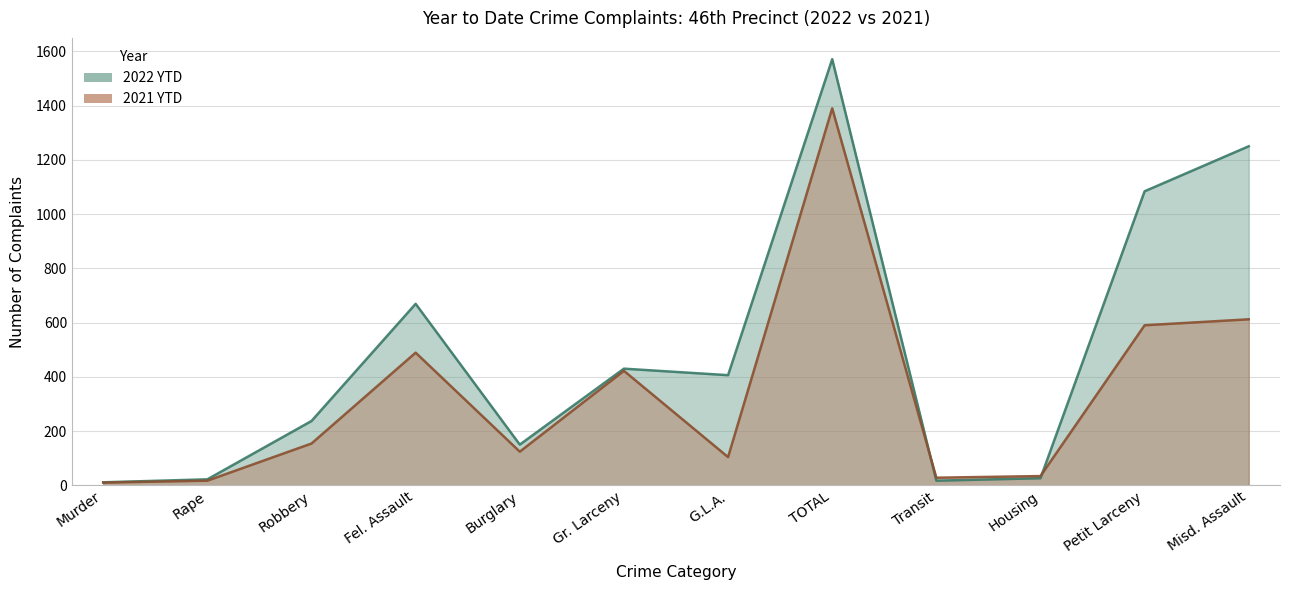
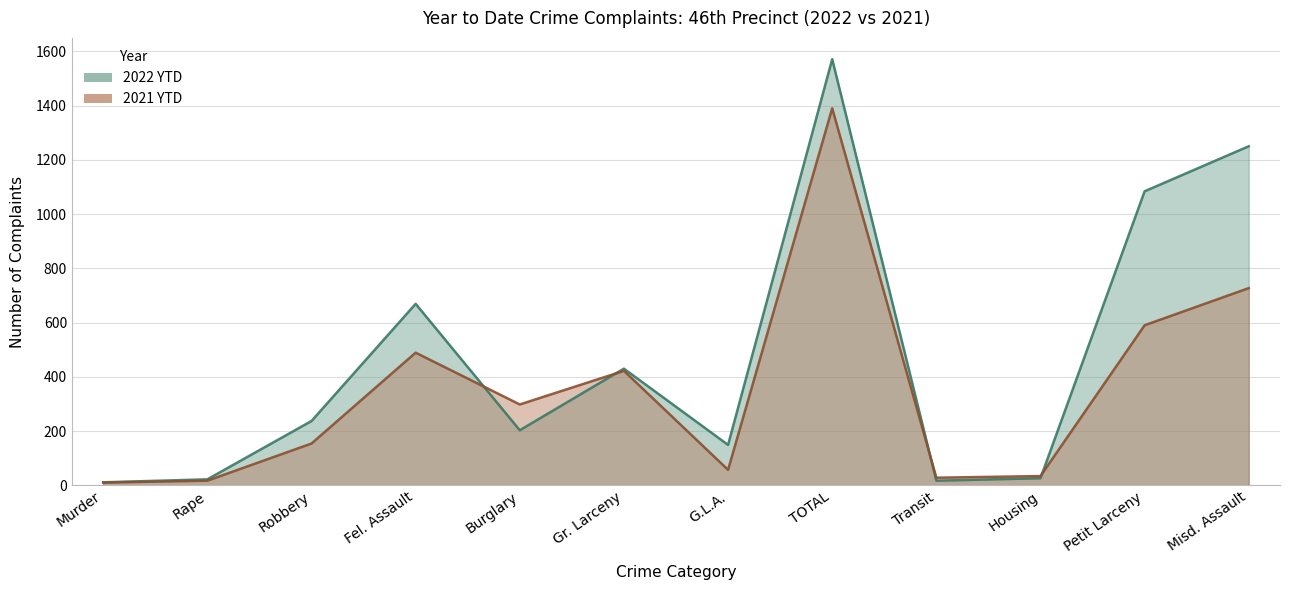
  {
    "2022 YTD": {
      "Robbery": 240,
      "Fel. Assault": 670,
-     "Burglary": 150,
-     "G.L.A.": 410,
+     "Burglary": 200,
+     "G.L.A.": 150,
      "TOTAL": 1570,
      "Transit": 20,
      "Petit Larceny": 1080,
      "Misd. Assault": 1250
    },
    "2021 YTD": {
      "Robbery": 150,
      "Fel. Assault": 490,
-     "Burglary": 120,
-     "G.L.A.": 100,
+     "Burglary": 300,
+     "G.L.A.": 60,
      "TOTAL": 1390,
      "Transit": 30,
      "Petit Larceny": 590,
-     "Misd. Assault": 610
+     "Misd. Assault": 730
    }
  }
